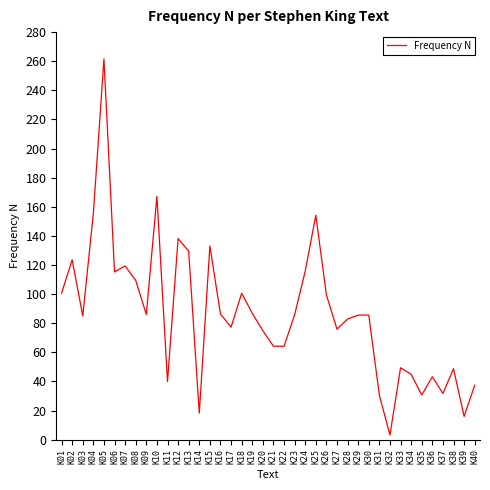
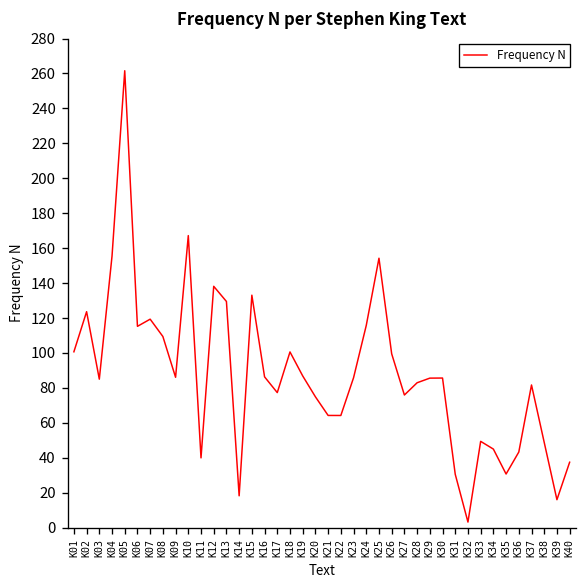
  {
    "K01": 101,
    "K02": 124,
    "K03": 85,
    "K04": 155,
    "K05": 262,
    "K06": 115,
    "K07": 119,
    "K08": 109,
    "K09": 86,
    "K10": 167,
    "K11": 40,
    "K12": 138,
    "K13": 129,
    "K14": 18,
    "K15": 133,
    "K16": 86,
    "K17": 77,
    "K18": 101,
    "K19": 87,
    "K20": 75,
    "K21": 64,
    "K22": 64,
    "K23": 86,
    "K24": 116,
    "K25": 154,
    "K26": 100,
    "K27": 76,
    "K28": 83,
    "K29": 86,
    "K30": 86,
    "K31": 31,
    "K32": 3,
    "K33": 49,
    "K34": 45,
    "K35": 31,
    "K36": 43,
-   "K37": 32,
+   "K37": 82,
    "K38": 49,
    "K39": 16,
    "K40": 37
  }
